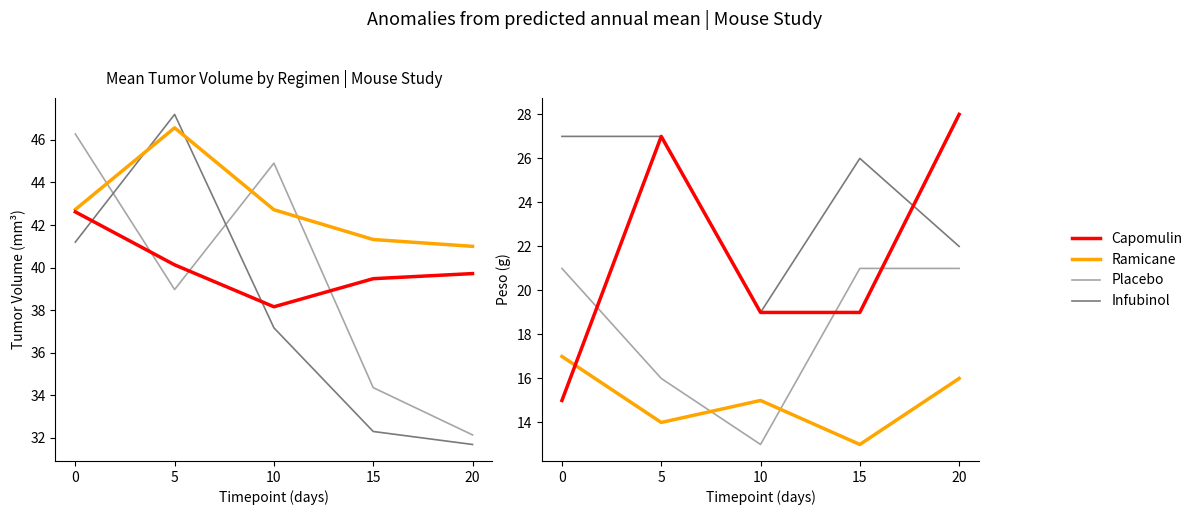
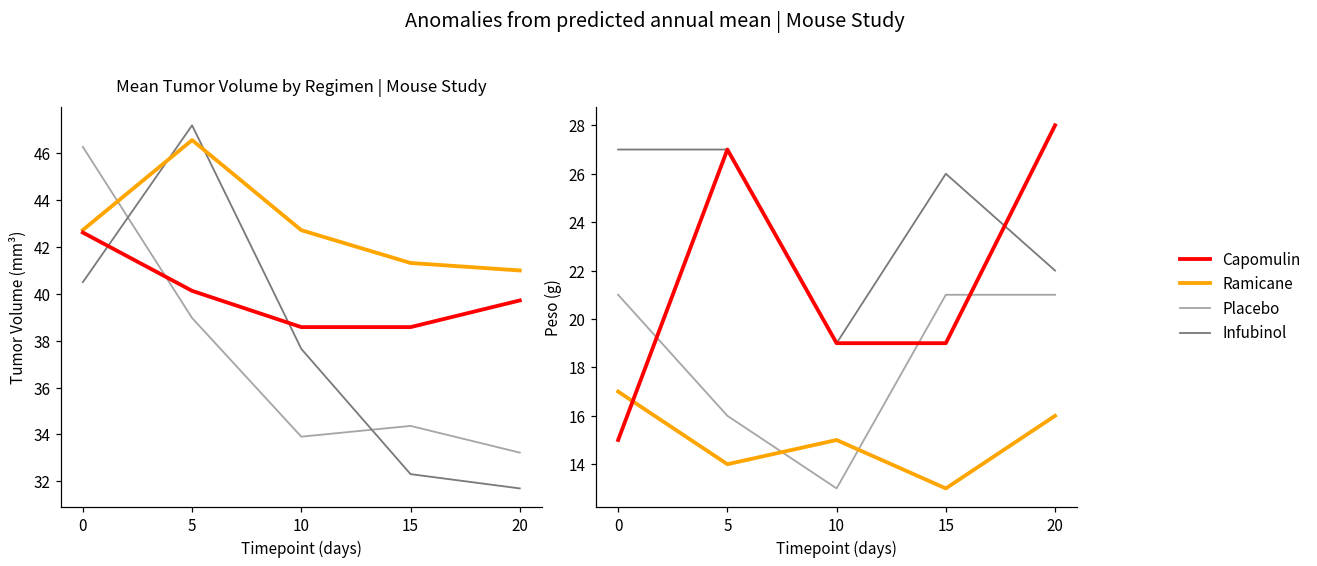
  {
    "Mean Tumor Volume by Regimen | Mouse Study": {
      "Placebo": {
        "0": 46.3,
        "5": 39.0,
-       "10": 44.9,
+       "10": 33.9,
        "15": 34.4,
-       "20": 32.1
+       "20": 33.2
      },
      "Ramicane": {
        "5": 46.6,
        "10": 42.7,
        "15": 41.3,
        "20": 41.0
      },
      "Capomulin": {
        "5": 40.1,
-       "10": 38.2,
-       "15": 39.5,
+       "10": 38.6,
+       "15": 38.6,
        "20": 39.7
      },
      "Infubinol": {
-       "0": 41.2,
+       "0": 40.5,
        "5": 47.2,
-       "10": 37.2,
+       "10": 37.7,
        "15": 32.3,
        "20": 31.7
      }
    }
  }
